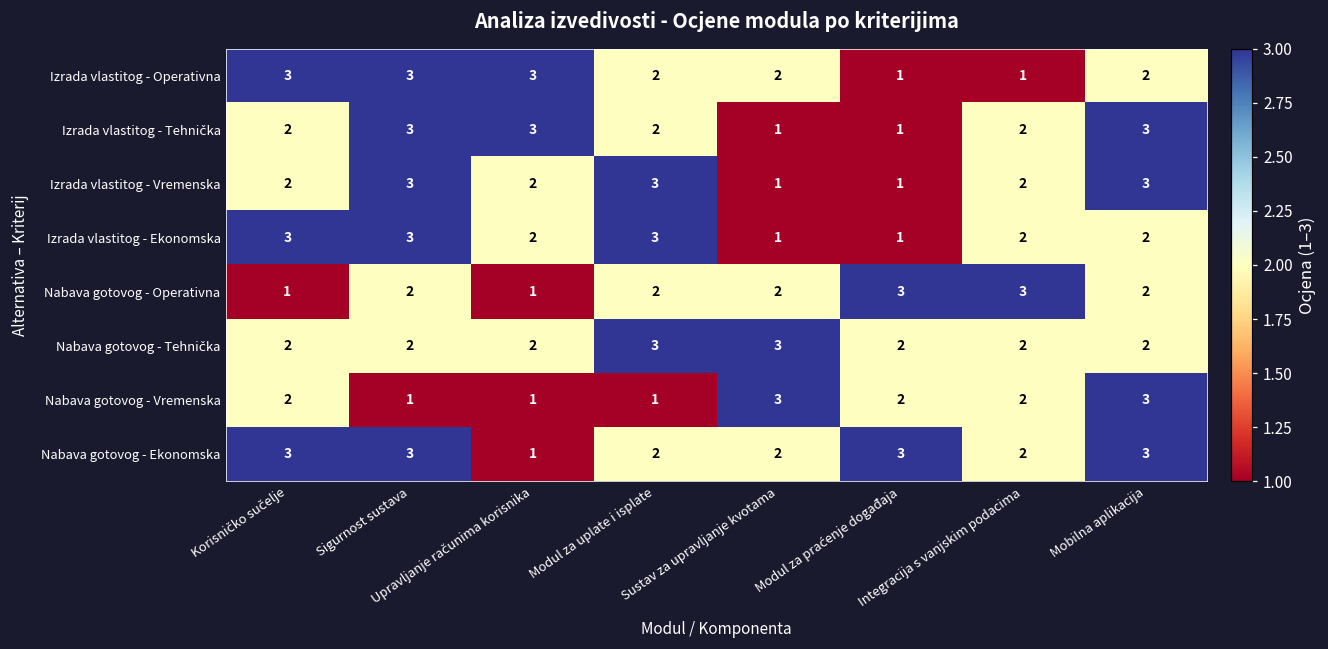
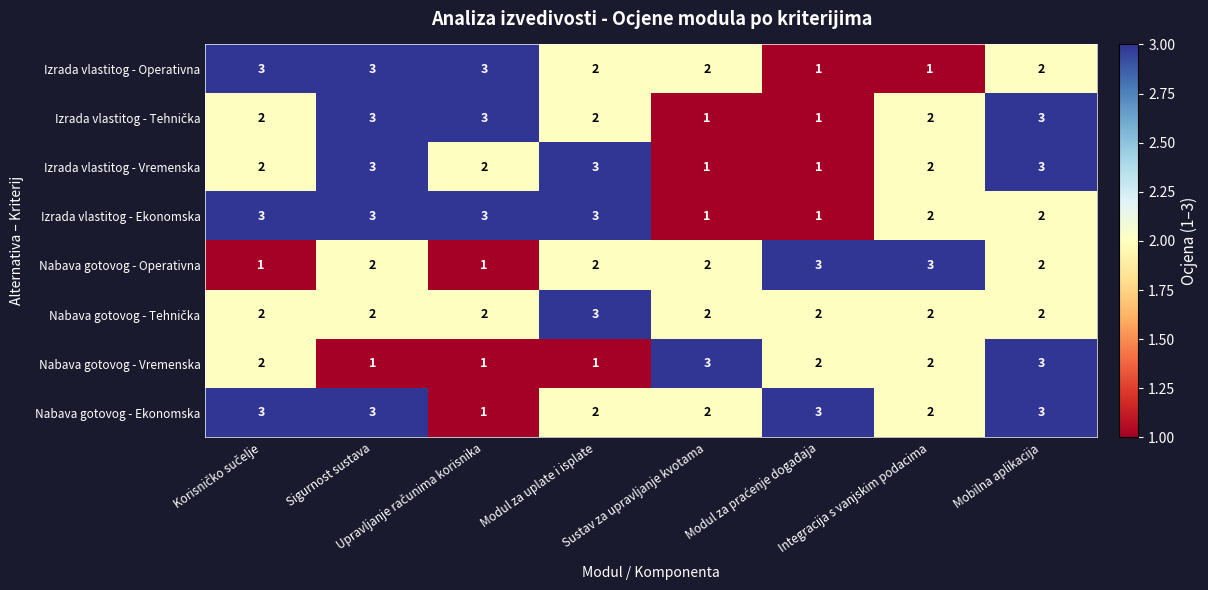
  {
    "Izrada vlastitog - Operativna": {
      "Korisničko sučelje": 3,
      "Sigurnost sustava": 3,
      "Upravljanje računima korisnika": 3,
      "Modul za uplate i isplate": 2,
      "Sustav za upravljanje kvotama": 2,
      "Modul za praćenje događaja": 1,
      "Integracija s vanjskim podacima": 1,
      "Mobilna aplikacija": 2
    },
    "Izrada vlastitog - Tehnička": {
      "Korisničko sučelje": 2,
      "Sigurnost sustava": 3,
      "Upravljanje računima korisnika": 3,
      "Modul za uplate i isplate": 2,
      "Sustav za upravljanje kvotama": 1,
      "Modul za praćenje događaja": 1,
      "Integracija s vanjskim podacima": 2,
      "Mobilna aplikacija": 3
    },
    "Izrada vlastitog - Vremenska": {
      "Korisničko sučelje": 2,
      "Sigurnost sustava": 3,
      "Upravljanje računima korisnika": 2,
      "Modul za uplate i isplate": 3,
      "Sustav za upravljanje kvotama": 1,
      "Modul za praćenje događaja": 1,
      "Integracija s vanjskim podacima": 2,
      "Mobilna aplikacija": 3
    },
    "Izrada vlastitog - Ekonomska": {
      "Korisničko sučelje": 3,
      "Sigurnost sustava": 3,
-     "Upravljanje računima korisnika": 2,
+     "Upravljanje računima korisnika": 3,
      "Modul za uplate i isplate": 3,
      "Sustav za upravljanje kvotama": 1,
      "Modul za praćenje događaja": 1,
      "Integracija s vanjskim podacima": 2,
      "Mobilna aplikacija": 2
    },
    "Nabava gotovog - Operativna": {
      "Korisničko sučelje": 1,
      "Sigurnost sustava": 2,
      "Upravljanje računima korisnika": 1,
      "Modul za uplate i isplate": 2,
      "Sustav za upravljanje kvotama": 2,
      "Modul za praćenje događaja": 3,
      "Integracija s vanjskim podacima": 3,
      "Mobilna aplikacija": 2
    },
    "Nabava gotovog - Tehnička": {
      "Korisničko sučelje": 2,
      "Sigurnost sustava": 2,
      "Upravljanje računima korisnika": 2,
      "Modul za uplate i isplate": 3,
-     "Sustav za upravljanje kvotama": 3,
+     "Sustav za upravljanje kvotama": 2,
      "Modul za praćenje događaja": 2,
      "Integracija s vanjskim podacima": 2,
      "Mobilna aplikacija": 2
    },
    "Nabava gotovog - Vremenska": {
      "Korisničko sučelje": 2,
      "Sigurnost sustava": 1,
      "Upravljanje računima korisnika": 1,
      "Modul za uplate i isplate": 1,
      "Sustav za upravljanje kvotama": 3,
      "Modul za praćenje događaja": 2,
      "Integracija s vanjskim podacima": 2,
      "Mobilna aplikacija": 3
    },
    "Nabava gotovog - Ekonomska": {
      "Korisničko sučelje": 3,
      "Sigurnost sustava": 3,
      "Upravljanje računima korisnika": 1,
      "Modul za uplate i isplate": 2,
      "Sustav za upravljanje kvotama": 2,
      "Modul za praćenje događaja": 3,
      "Integracija s vanjskim podacima": 2,
      "Mobilna aplikacija": 3
    }
  }
